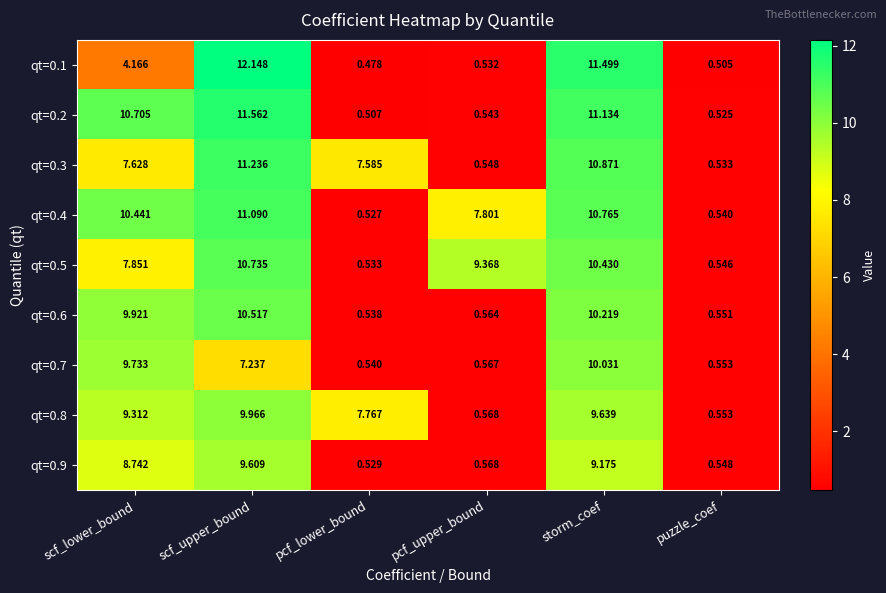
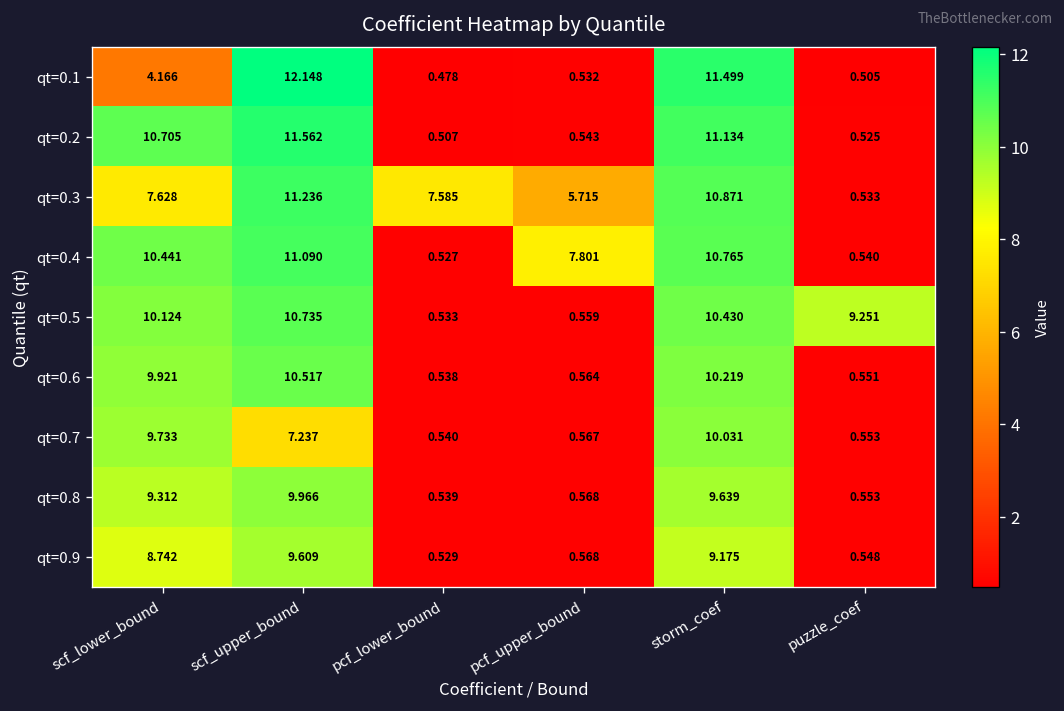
  {
    "qt=0.1": {
      "scf_lower_bound": 4.166,
      "scf_upper_bound": 12.148,
      "pcf_lower_bound": 0.478,
      "pcf_upper_bound": 0.532,
      "storm_coef": 11.499,
      "puzzle_coef": 0.505
    },
    "qt=0.2": {
      "scf_lower_bound": 10.705,
      "scf_upper_bound": 11.562,
      "pcf_lower_bound": 0.507,
      "pcf_upper_bound": 0.543,
      "storm_coef": 11.134,
      "puzzle_coef": 0.525
    },
    "qt=0.3": {
      "scf_lower_bound": 7.628,
      "scf_upper_bound": 11.236,
      "pcf_lower_bound": 7.585,
-     "pcf_upper_bound": 0.548,
+     "pcf_upper_bound": 5.715,
      "storm_coef": 10.871,
      "puzzle_coef": 0.533
    },
    "qt=0.4": {
      "scf_lower_bound": 10.441,
      "scf_upper_bound": 11.090,
      "pcf_lower_bound": 0.527,
      "pcf_upper_bound": 7.801,
      "storm_coef": 10.765,
      "puzzle_coef": 0.540
    },
    "qt=0.5": {
-     "scf_lower_bound": 7.851,
+     "scf_lower_bound": 10.124,
      "scf_upper_bound": 10.735,
      "pcf_lower_bound": 0.533,
-     "pcf_upper_bound": 9.368,
+     "pcf_upper_bound": 0.559,
      "storm_coef": 10.430,
-     "puzzle_coef": 0.546
+     "puzzle_coef": 9.251
    },
    "qt=0.6": {
      "scf_lower_bound": 9.921,
      "scf_upper_bound": 10.517,
      "pcf_lower_bound": 0.538,
      "pcf_upper_bound": 0.564,
      "storm_coef": 10.219,
      "puzzle_coef": 0.551
    },
    "qt=0.7": {
      "scf_lower_bound": 9.733,
      "scf_upper_bound": 7.237,
      "pcf_lower_bound": 0.540,
      "pcf_upper_bound": 0.567,
      "storm_coef": 10.031,
      "puzzle_coef": 0.553
    },
    "qt=0.8": {
      "scf_lower_bound": 9.312,
      "scf_upper_bound": 9.966,
-     "pcf_lower_bound": 7.767,
+     "pcf_lower_bound": 0.539,
      "pcf_upper_bound": 0.568,
      "storm_coef": 9.639,
      "puzzle_coef": 0.553
    },
    "qt=0.9": {
      "scf_lower_bound": 8.742,
      "scf_upper_bound": 9.609,
      "pcf_lower_bound": 0.529,
      "pcf_upper_bound": 0.568,
      "storm_coef": 9.175,
      "puzzle_coef": 0.548
    }
  }
